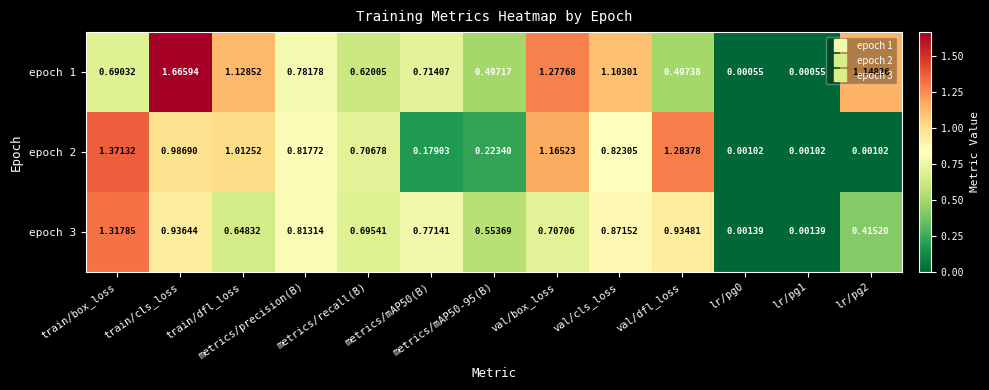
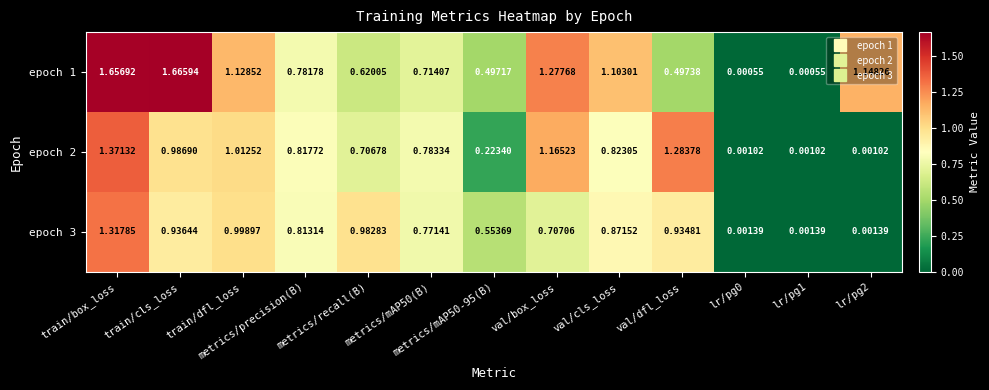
  {
    "epoch 1": {
-     "train/box_loss": 0.69032,
+     "train/box_loss": 1.65692,
      "train/cls_loss": 1.66594,
      "train/dfl_loss": 1.12852,
      "metrics/precision(B)": 0.78178,
      "metrics/recall(B)": 0.62005,
      "metrics/mAP50(B)": 0.71407,
      "metrics/mAP50-95(B)": 0.49717,
      "val/box_loss": 1.27768,
      "val/cls_loss": 1.10301,
      "val/dfl_loss": 0.49738,
      "lr/pg0": 0.00055
    },
    "epoch 2": {
      "train/box_loss": 1.37132,
      "train/cls_loss": 0.98690,
      "train/dfl_loss": 1.01252,
      "metrics/precision(B)": 0.81772,
      "metrics/recall(B)": 0.70678,
-     "metrics/mAP50(B)": 0.17903,
+     "metrics/mAP50(B)": 0.78334,
      "metrics/mAP50-95(B)": 0.22340,
      "val/box_loss": 1.16523,
      "val/cls_loss": 0.82305,
      "val/dfl_loss": 1.28378,
      "lr/pg0": 0.00102,
      "lr/pg1": 0.00102,
      "lr/pg2": 0.00102
    },
    "epoch 3": {
      "train/box_loss": 1.31785,
      "train/cls_loss": 0.93644,
-     "train/dfl_loss": 0.64832,
+     "train/dfl_loss": 0.99897,
      "metrics/precision(B)": 0.81314,
-     "metrics/recall(B)": 0.69541,
+     "metrics/recall(B)": 0.98283,
      "metrics/mAP50(B)": 0.77141,
      "metrics/mAP50-95(B)": 0.55369,
      "val/box_loss": 0.70706,
      "val/cls_loss": 0.87152,
      "val/dfl_loss": 0.93481,
      "lr/pg0": 0.00139,
      "lr/pg1": 0.00139,
-     "lr/pg2": 0.41520
+     "lr/pg2": 0.00139
    }
  }
